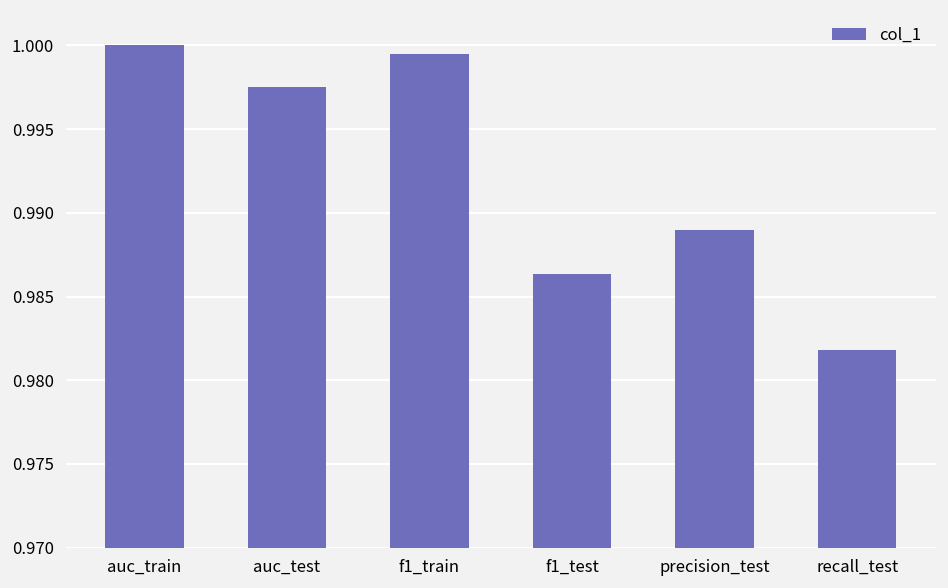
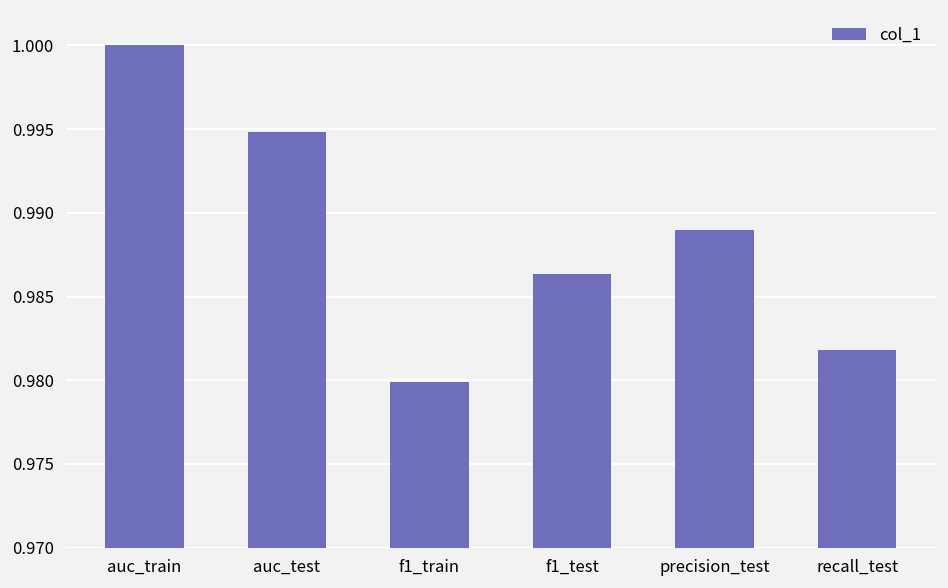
  {
    "auc_train": 1.0000,
-   "auc_test": 0.9975,
-   "f1_train": 0.9995,
+   "auc_test": 0.9948,
+   "f1_train": 0.9799,
    "f1_test": 0.9864,
    "precision_test": 0.9890,
    "recall_test": 0.9818
  }
